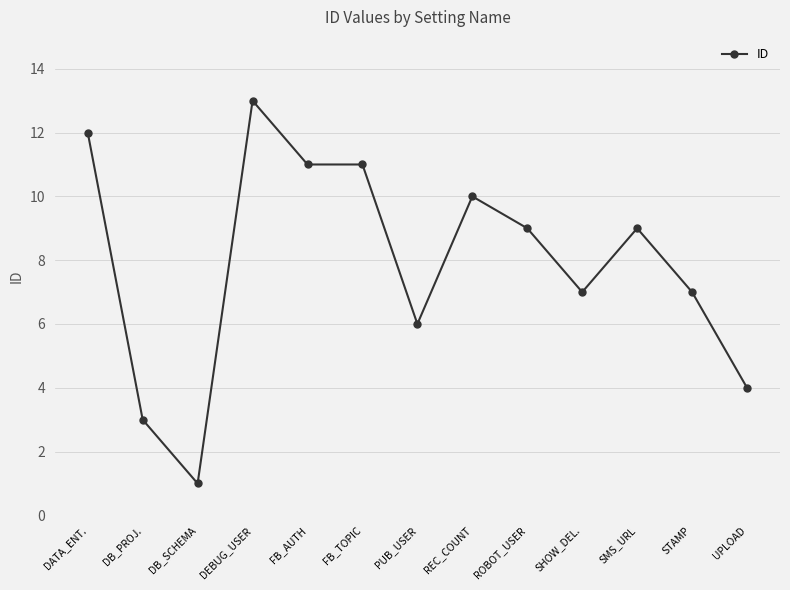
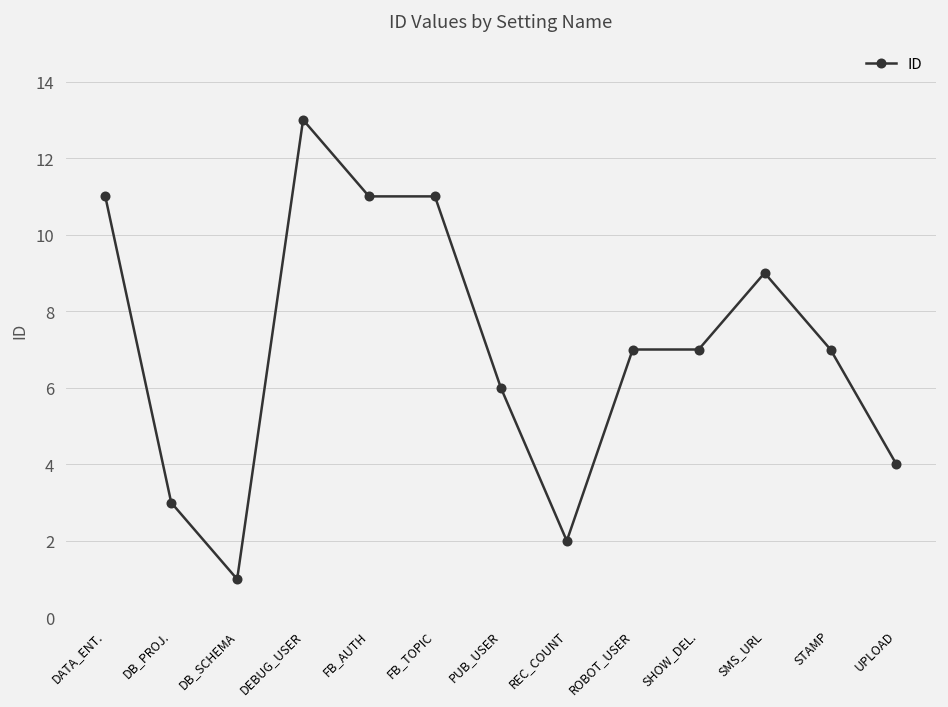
  {
-   "DATA_ENT.": 12,
+   "DATA_ENT.": 11,
    "DB_PROJ.": 3,
    "DB_SCHEMA": 1,
    "DEBUG_USER": 13,
    "FB_AUTH": 11,
    "FB_TOPIC": 11,
    "PUB_USER": 6,
-   "REC_COUNT": 10,
-   "ROBOT_USER": 9,
+   "REC_COUNT": 2,
+   "ROBOT_USER": 7,
    "SHOW_DEL.": 7,
    "SMS_URL": 9,
    "STAMP": 7,
    "UPLOAD": 4
  }
